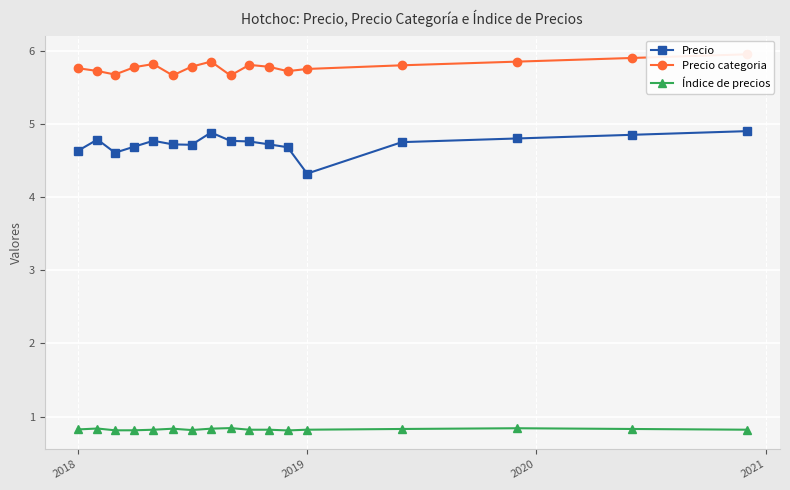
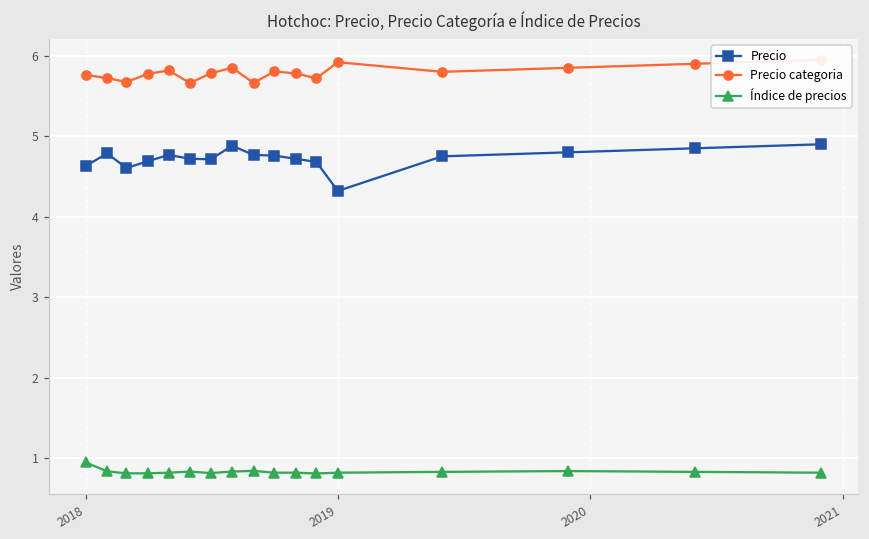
  {
    "Precio": {
      "2018": 4.6,
      "2019": 4.3
    },
    "Precio categoria": {
      "2018": 5.8,
-     "2019": 5.8
+     "2019": 5.9
    },
    "Índice de precios": {
-     "2018": 0.8,
+     "2018": 0.9,
      "2019": 0.8
    }
  }
